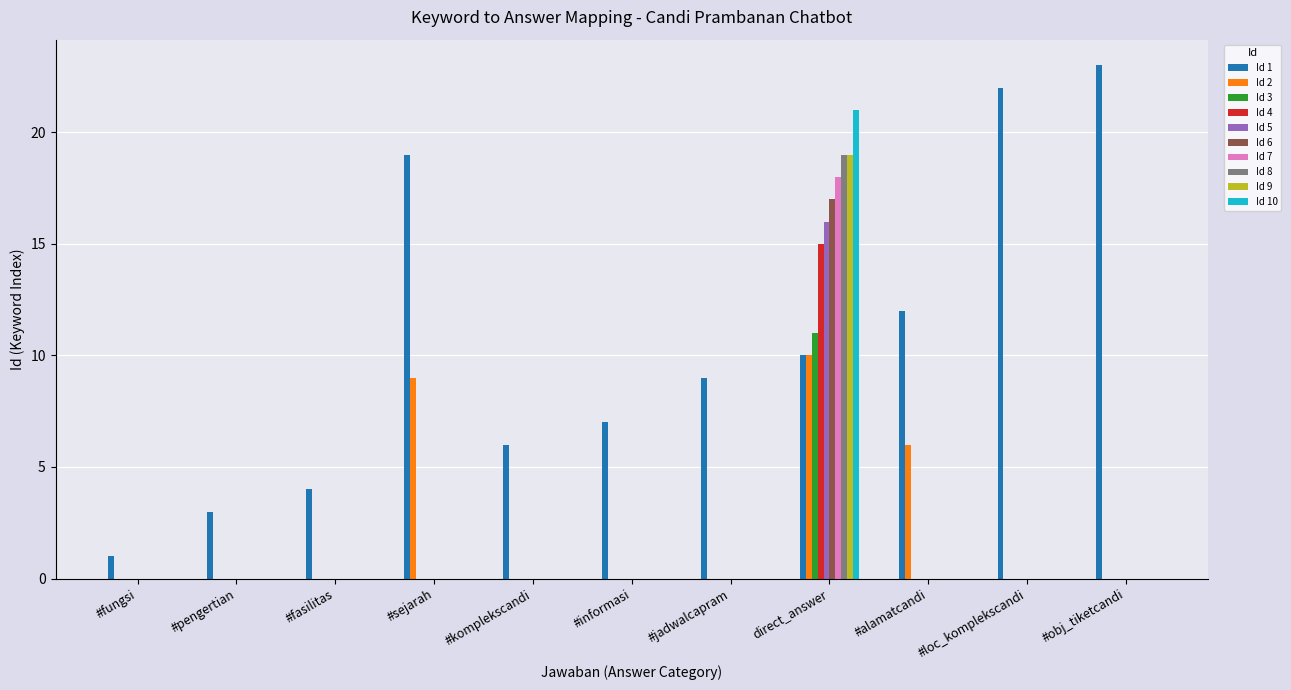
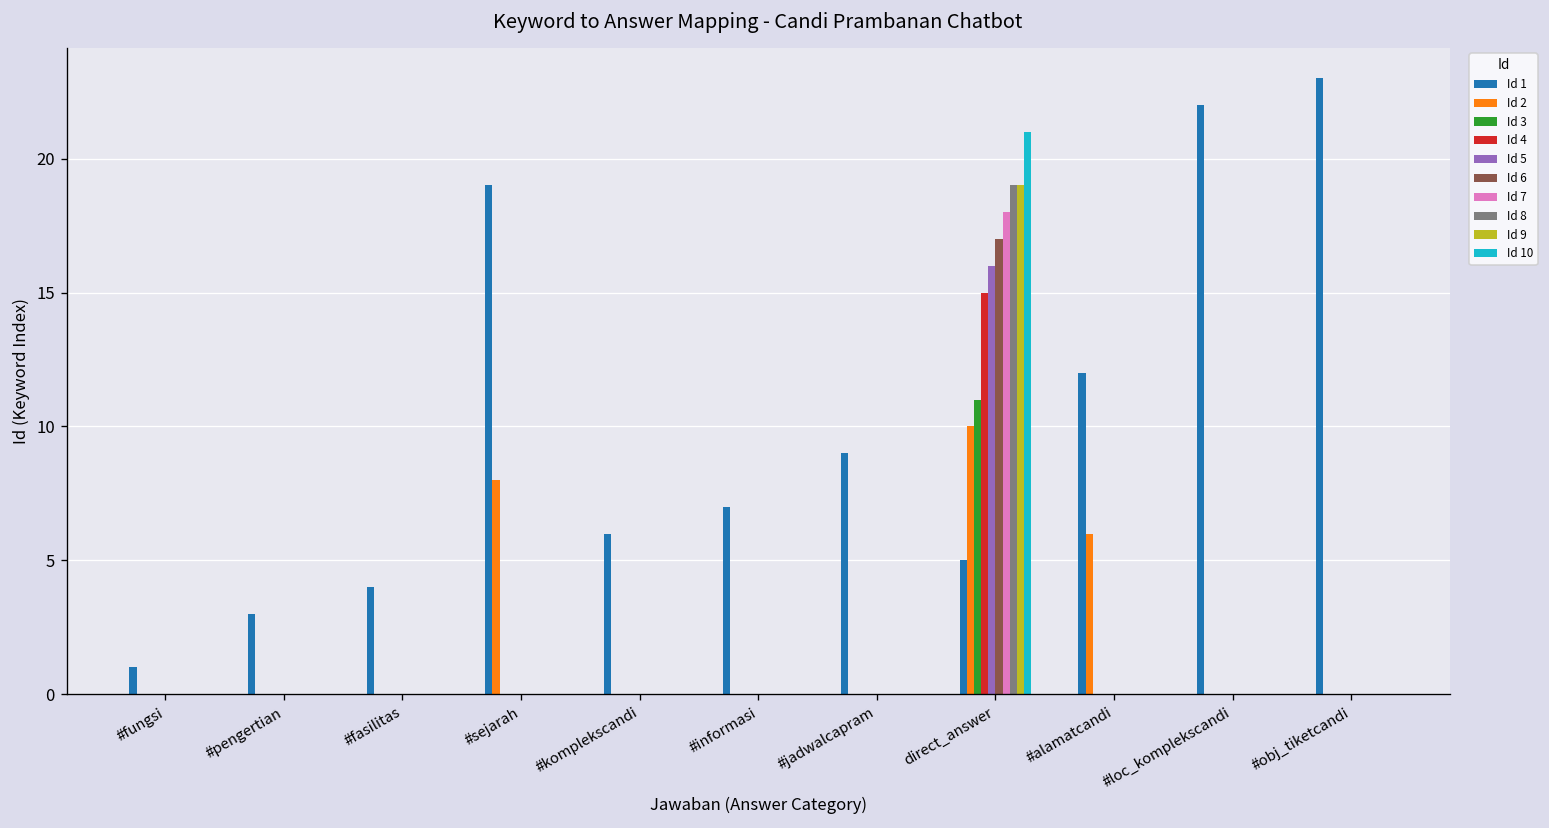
  {
    "Id 1": {
      "#fungsi": 1,
      "#pengertian": 3,
      "#fasilitas": 4,
      "#sejarah": 19,
      "#komplekscandi": 6,
      "#informasi": 7,
      "#jadwalcapram": 9,
-     "direct_answer": 10,
+     "direct_answer": 5,
      "#alamatcandi": 12,
      "#loc_komplekscandi": 22,
      "#obj_tiketcandi": 23
    },
    "Id 2": {
      "#fungsi": 0,
      "#pengertian": 0,
      "#fasilitas": 0,
-     "#sejarah": 9,
+     "#sejarah": 8,
      "#komplekscandi": 0,
      "#informasi": 0,
      "#jadwalcapram": 0,
      "direct_answer": 10,
      "#alamatcandi": 6,
      "#loc_komplekscandi": 0,
      "#obj_tiketcandi": 0
    },
    "Id 3": {
      "#fungsi": 0,
      "#pengertian": 0,
      "#fasilitas": 0,
      "#sejarah": 0,
      "#komplekscandi": 0,
      "#informasi": 0,
      "#jadwalcapram": 0,
      "direct_answer": 11,
      "#alamatcandi": 0,
      "#loc_komplekscandi": 0,
      "#obj_tiketcandi": 0
    },
    "Id 4": {
      "#fungsi": 0,
      "#pengertian": 0,
      "#fasilitas": 0,
      "#sejarah": 0,
      "#komplekscandi": 0,
      "#informasi": 0,
      "#jadwalcapram": 0,
      "direct_answer": 15,
      "#alamatcandi": 0,
      "#loc_komplekscandi": 0,
      "#obj_tiketcandi": 0
    },
    "Id 5": {
      "#fungsi": 0,
      "#pengertian": 0,
      "#fasilitas": 0,
      "#sejarah": 0,
      "#komplekscandi": 0,
      "#informasi": 0,
      "#jadwalcapram": 0,
      "direct_answer": 16,
      "#alamatcandi": 0,
      "#loc_komplekscandi": 0,
      "#obj_tiketcandi": 0
    },
    "Id 6": {
      "#fungsi": 0,
      "#pengertian": 0,
      "#fasilitas": 0,
      "#sejarah": 0,
      "#komplekscandi": 0,
      "#informasi": 0,
      "#jadwalcapram": 0,
      "direct_answer": 17,
      "#alamatcandi": 0,
      "#loc_komplekscandi": 0,
      "#obj_tiketcandi": 0
    },
    "Id 7": {
      "#fungsi": 0,
      "#pengertian": 0,
      "#fasilitas": 0,
      "#sejarah": 0,
      "#komplekscandi": 0,
      "#informasi": 0,
      "#jadwalcapram": 0,
      "direct_answer": 18,
      "#alamatcandi": 0,
      "#loc_komplekscandi": 0,
      "#obj_tiketcandi": 0
    },
    "Id 8": {
      "#fungsi": 0,
      "#pengertian": 0,
      "#fasilitas": 0,
      "#sejarah": 0,
      "#komplekscandi": 0,
      "#informasi": 0,
      "#jadwalcapram": 0,
      "direct_answer": 19,
      "#alamatcandi": 0,
      "#loc_komplekscandi": 0,
      "#obj_tiketcandi": 0
    },
    "Id 9": {
      "#fungsi": 0,
      "#pengertian": 0,
      "#fasilitas": 0,
      "#sejarah": 0,
      "#komplekscandi": 0,
      "#informasi": 0,
      "#jadwalcapram": 0,
      "direct_answer": 19,
      "#alamatcandi": 0,
      "#loc_komplekscandi": 0,
      "#obj_tiketcandi": 0
    },
    "Id 10": {
      "#fungsi": 0,
      "#pengertian": 0,
      "#fasilitas": 0,
      "#sejarah": 0,
      "#komplekscandi": 0,
      "#informasi": 0,
      "#jadwalcapram": 0,
      "direct_answer": 21,
      "#alamatcandi": 0,
      "#loc_komplekscandi": 0,
      "#obj_tiketcandi": 0
    }
  }
